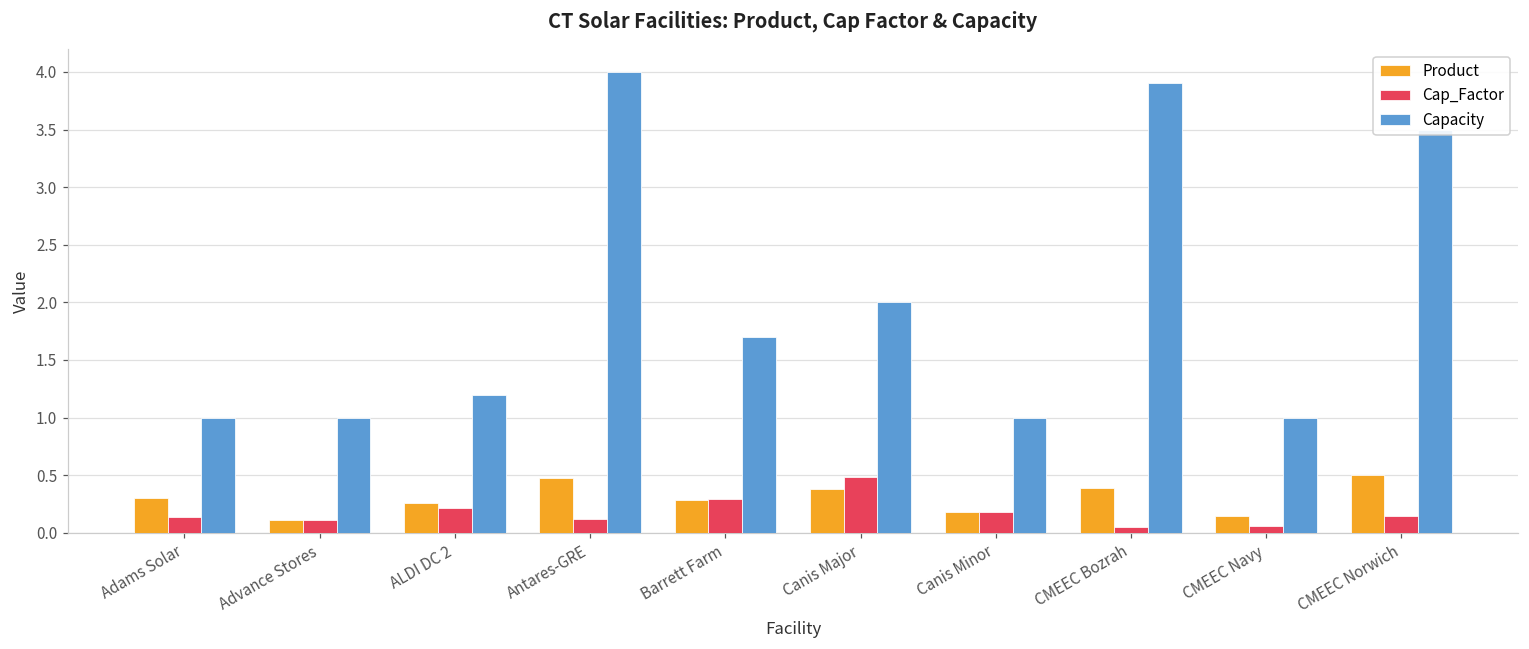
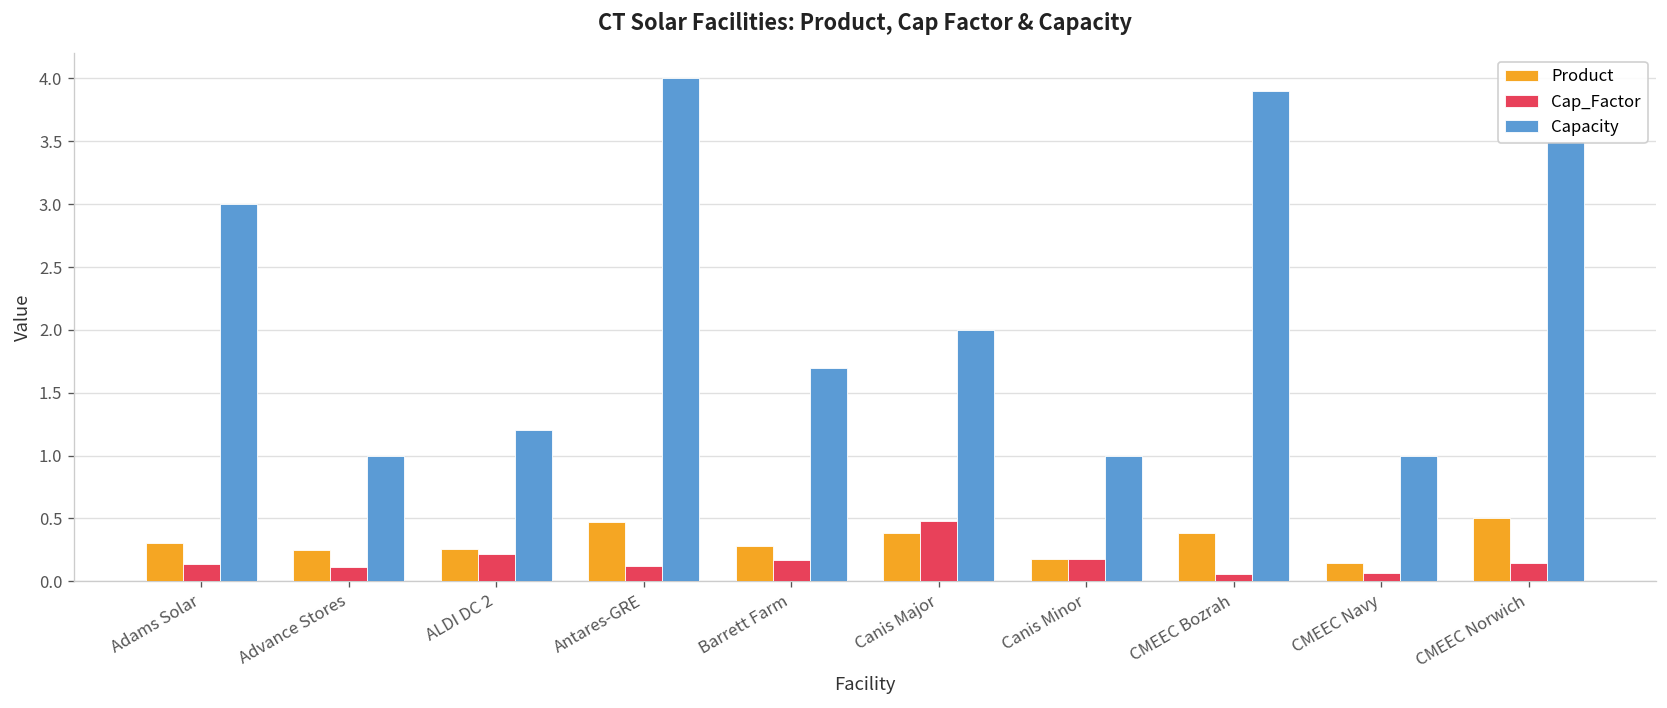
  {
    "Product": {
      "Adams Solar": 0.30,
-     "Advance Stores": 0.11,
+     "Advance Stores": 0.25,
      "ALDI DC 2": 0.26,
      "Antares-GRE": 0.47,
      "Barrett Farm": 0.28,
      "Canis Major": 0.38,
      "Canis Minor": 0.18,
      "CMEEC Bozrah": 0.39,
      "CMEEC Navy": 0.14,
      "CMEEC Norwich": 0.50
    },
    "Cap_Factor": {
      "Adams Solar": 0.14,
      "Advance Stores": 0.11,
      "ALDI DC 2": 0.22,
      "Antares-GRE": 0.12,
-     "Barrett Farm": 0.29,
+     "Barrett Farm": 0.17,
      "Canis Major": 0.48,
      "Canis Minor": 0.18,
      "CMEEC Bozrah": 0.05,
      "CMEEC Navy": 0.06,
      "CMEEC Norwich": 0.14
    },
    "Capacity": {
-     "Adams Solar": 1,
+     "Adams Solar": 3,
      "Advance Stores": 1,
      "ALDI DC 2": 1.20,
      "Antares-GRE": 4,
      "Barrett Farm": 1.70,
      "Canis Major": 2,
      "Canis Minor": 1,
      "CMEEC Bozrah": 3.90,
      "CMEEC Navy": 1
    }
  }
